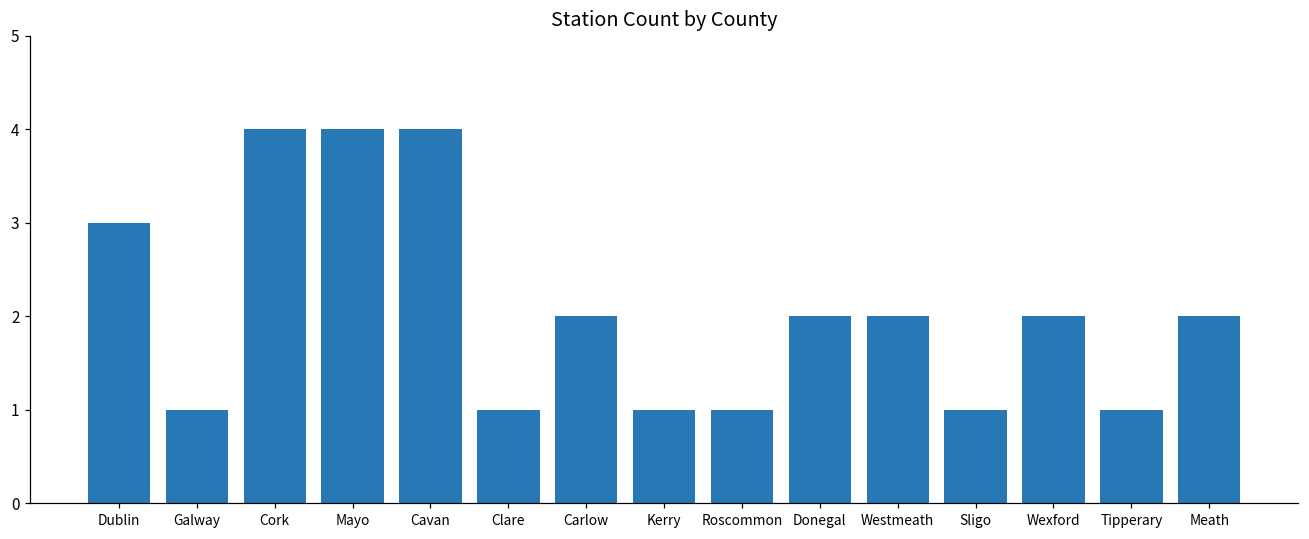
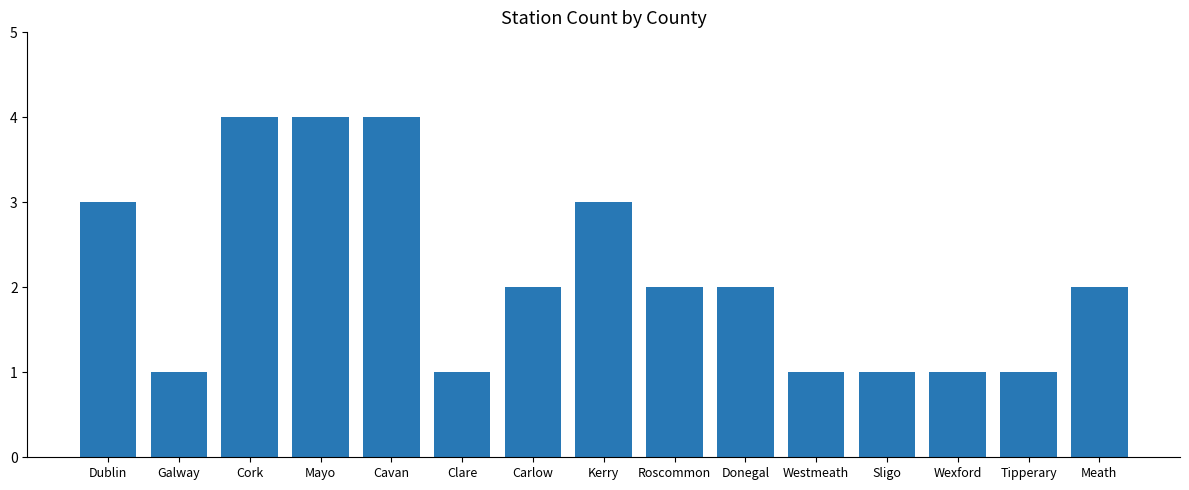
  {
    "Dublin": 3,
    "Galway": 1,
    "Cork": 4,
    "Mayo": 4,
    "Cavan": 4,
    "Clare": 1,
    "Carlow": 2,
-   "Kerry": 1,
-   "Roscommon": 1,
+   "Kerry": 3,
+   "Roscommon": 2,
    "Donegal": 2,
-   "Westmeath": 2,
+   "Westmeath": 1,
    "Sligo": 1,
-   "Wexford": 2,
+   "Wexford": 1,
    "Tipperary": 1,
    "Meath": 2
  }
